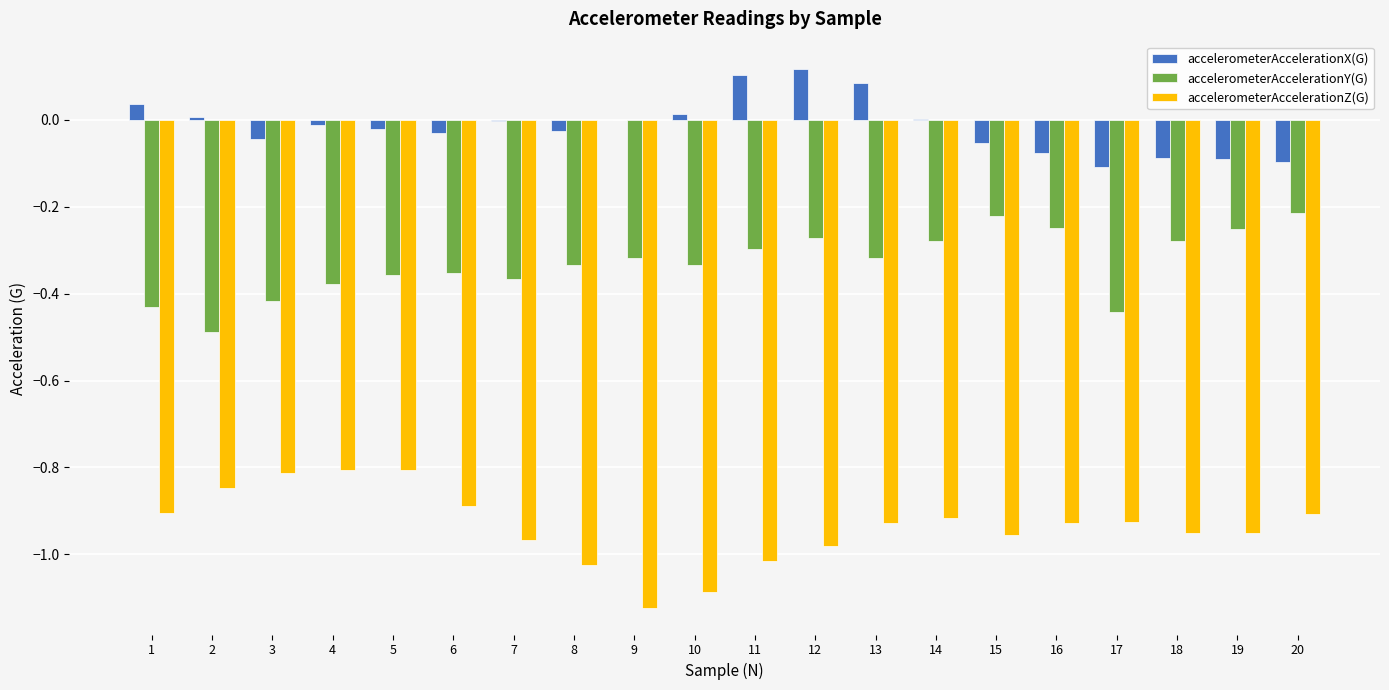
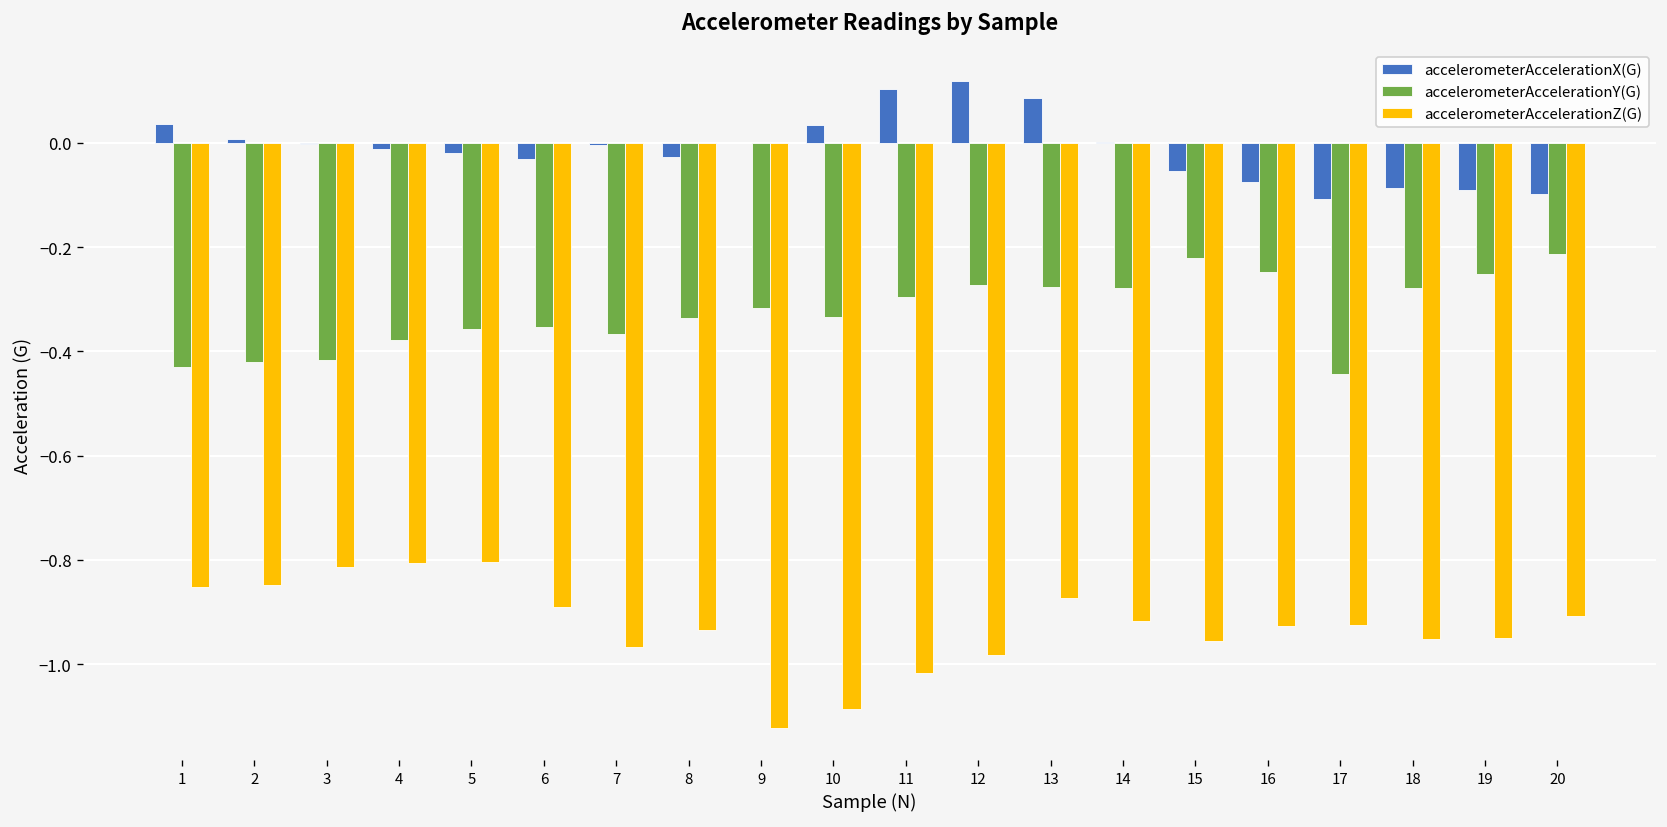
  {
    "accelerometerAccelerationX(G)": {
      "1": 0.04,
      "2": 0.01,
-     "3": -0.04,
+     "3": 0.00,
      "4": -0.01,
      "5": -0.02,
      "6": -0.03,
      "8": -0.03,
-     "10": 0.01,
+     "10": 0.03,
      "11": 0.10,
      "12": 0.12,
      "13": 0.09,
      "15": -0.05,
      "16": -0.08,
      "17": -0.11,
      "18": -0.09,
      "19": -0.09,
      "20": -0.10
    },
    "accelerometerAccelerationY(G)": {
      "1": -0.43,
-     "2": -0.49,
+     "2": -0.42,
      "3": -0.42,
      "4": -0.38,
      "5": -0.36,
      "6": -0.35,
      "7": -0.37,
      "8": -0.34,
      "9": -0.32,
      "10": -0.33,
      "11": -0.30,
      "12": -0.27,
-     "13": -0.32,
+     "13": -0.28,
      "14": -0.28,
      "15": -0.22,
      "16": -0.25,
      "17": -0.44,
      "18": -0.28,
      "19": -0.25,
      "20": -0.21
    },
    "accelerometerAccelerationZ(G)": {
-     "1": -0.90,
+     "1": -0.85,
      "2": -0.85,
      "3": -0.81,
      "4": -0.81,
      "5": -0.81,
      "6": -0.89,
      "7": -0.97,
-     "8": -1.02,
+     "8": -0.94,
      "9": -1.12,
      "10": -1.09,
      "11": -1.02,
      "12": -0.98,
-     "13": -0.93,
+     "13": -0.87,
      "14": -0.92,
      "15": -0.96,
      "16": -0.93,
      "17": -0.93,
      "18": -0.95,
      "19": -0.95,
      "20": -0.91
    }
  }
